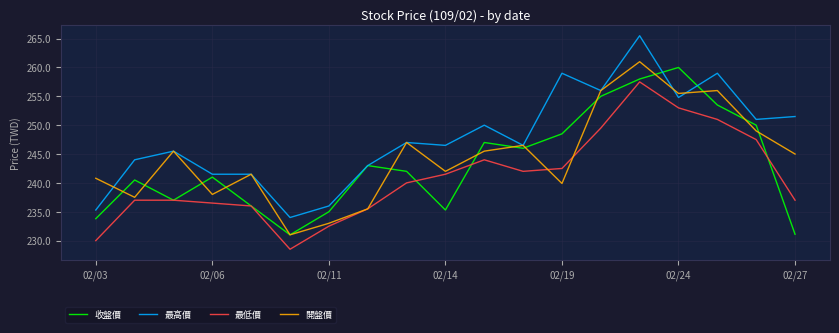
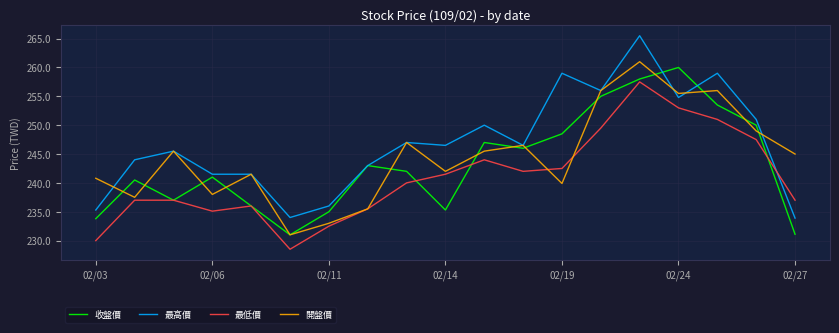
  {
    "收盤價": {
      "02/03": 234,
      "02/06": 241,
      "02/11": 235,
      "02/14": 235,
      "02/19": 249,
      "02/24": 260,
      "02/27": 231
    },
    "最高價": {
      "02/03": 235,
      "02/06": 242,
      "02/11": 236,
      "02/14": 247,
      "02/19": 259,
      "02/24": 255,
-     "02/27": 252
+     "02/27": 234
    },
    "最低價": {
      "02/03": 230,
-     "02/06": 237,
+     "02/06": 235,
      "02/11": 233,
      "02/14": 242,
      "02/19": 243,
      "02/24": 253,
      "02/27": 237
    },
    "開盤價": {
      "02/03": 241,
      "02/06": 238,
      "02/11": 233,
      "02/14": 242,
      "02/19": 240,
      "02/24": 256,
      "02/27": 245
    }
  }
